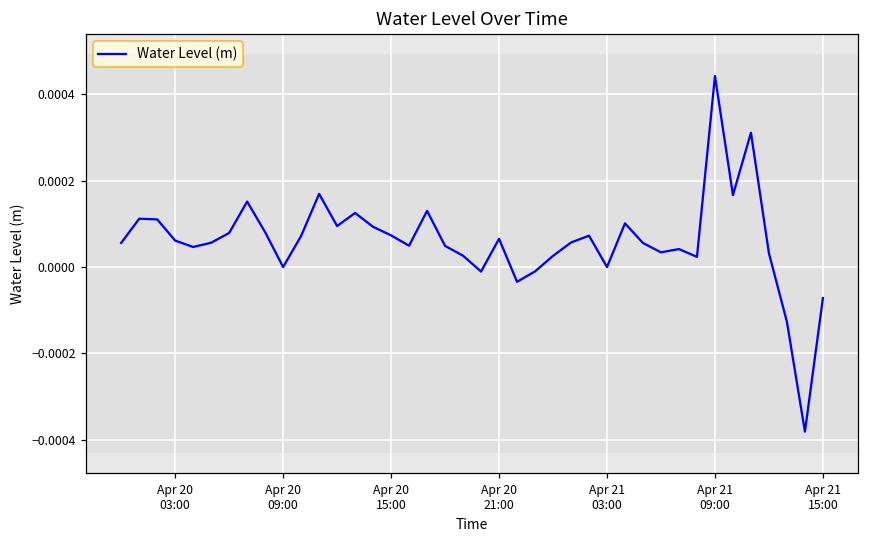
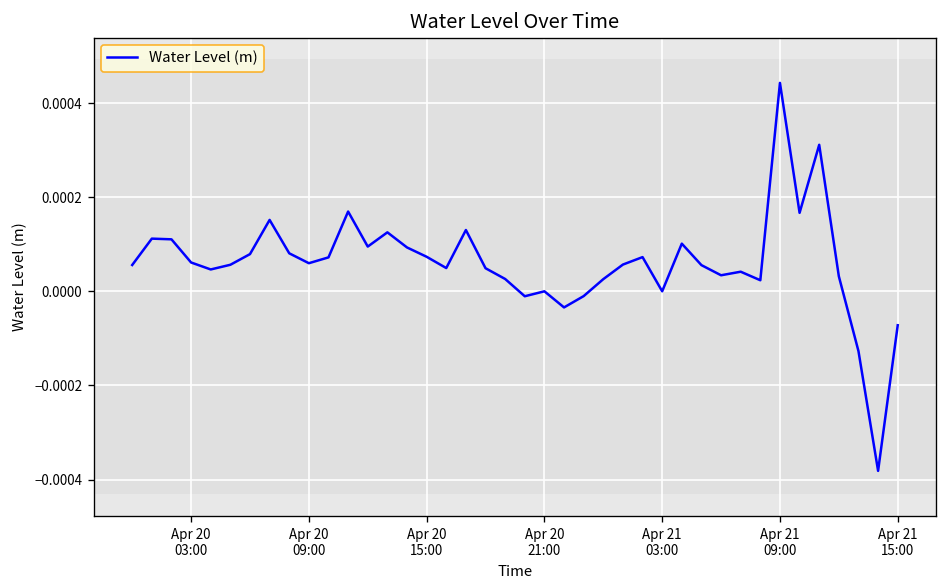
  {
    "Apr 20 03:00": 0.00006,
-   "Apr 20 09:00": 0.0000,
+   "Apr 20 09:00": 0.0001,
    "Apr 20 15:00": 0.00007,
-   "Apr 20 21:00": 0.0001,
+   "Apr 20 21:00": 0.0000,
    "Apr 21 03:00": 0.0000,
    "Apr 21 09:00": 0.00044,
    "Apr 21 15:00": -0.00007
  }
